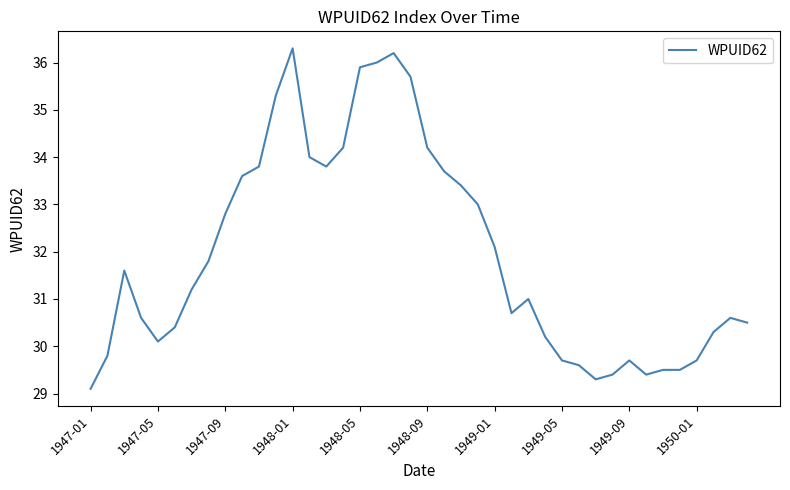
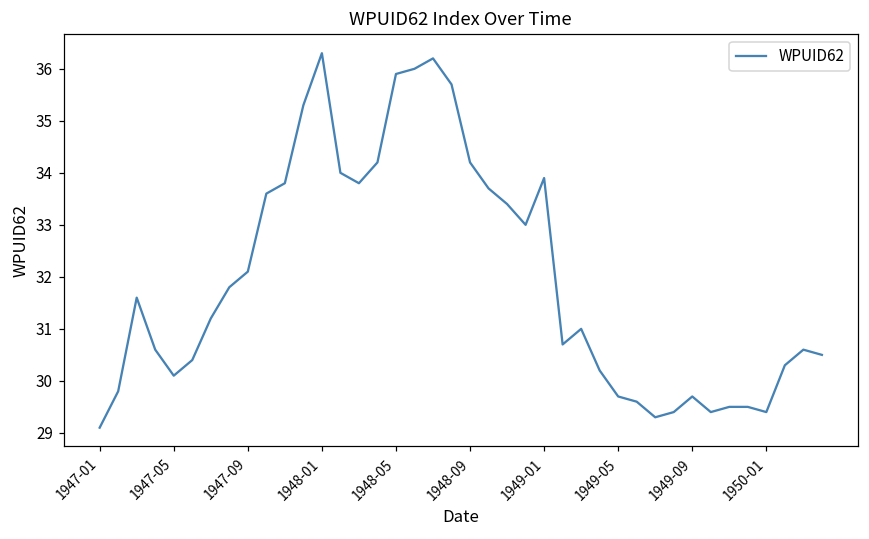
  {
    "1947-01": 29.1,
    "1947-05": 30.1,
-   "1947-09": 32.8,
+   "1947-09": 32.1,
    "1948-01": 36.3,
    "1948-05": 35.9,
    "1948-09": 34.2,
-   "1949-01": 32.1,
+   "1949-01": 33.9,
    "1949-05": 29.7,
    "1949-09": 29.7,
-   "1950-01": 29.7
+   "1950-01": 29.4
  }
